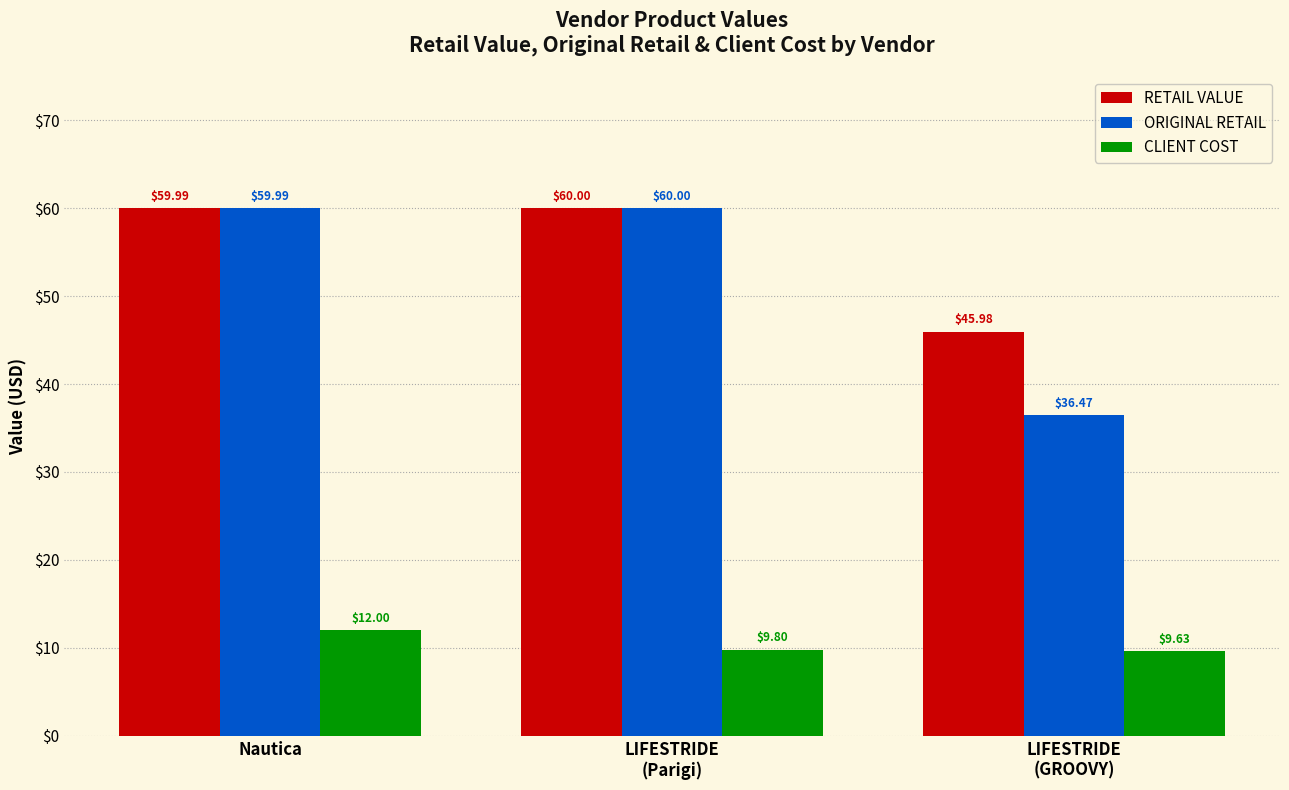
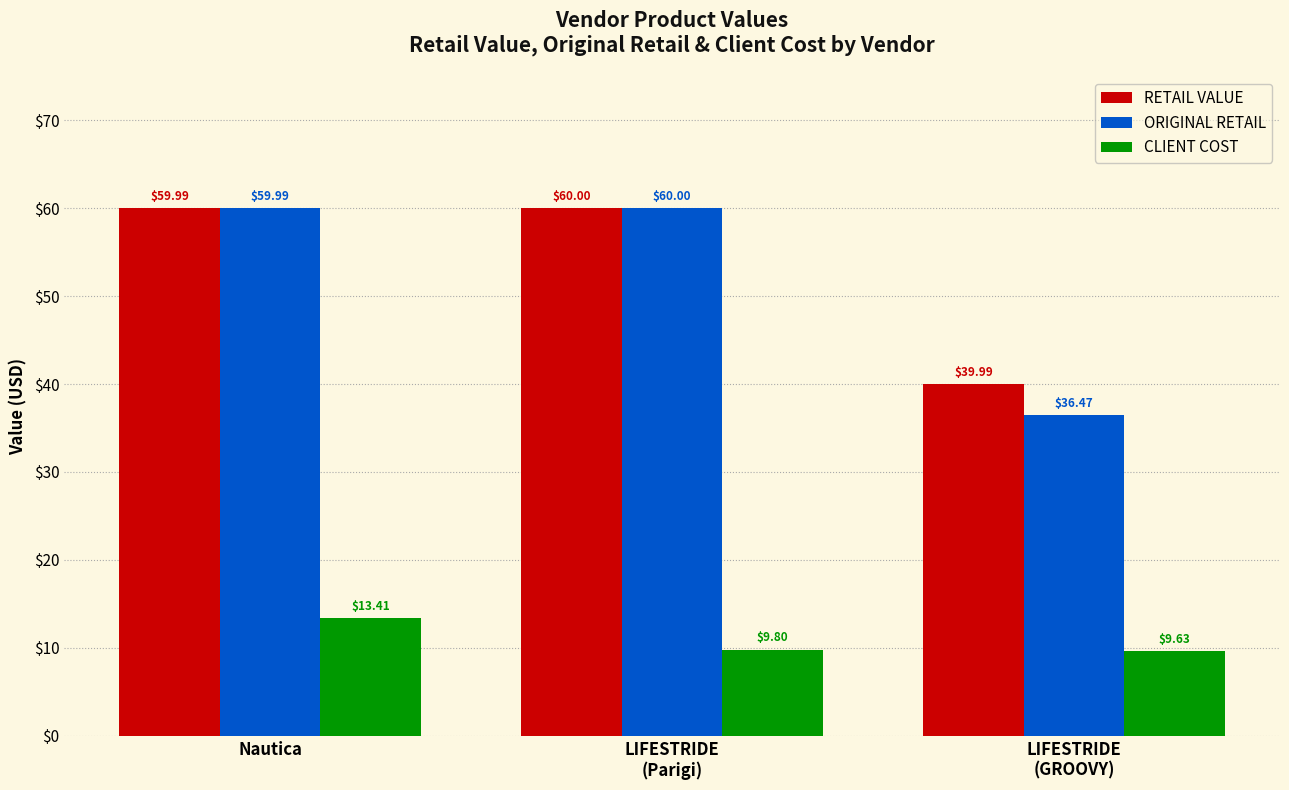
  {
    "RETAIL VALUE": {
      "Nautica": "$59.99",
      "LIFESTRIDE (Parigi)": "$60.00",
-     "LIFESTRIDE (GROOVY)": "$45.98"
+     "LIFESTRIDE (GROOVY)": "$39.99"
    },
    "ORIGINAL RETAIL": {
      "Nautica": "$59.99",
      "LIFESTRIDE (Parigi)": "$60.00",
      "LIFESTRIDE (GROOVY)": "$36.47"
    },
    "CLIENT COST": {
-     "Nautica": "$12.00",
+     "Nautica": "$13.41",
      "LIFESTRIDE (Parigi)": "$9.80",
      "LIFESTRIDE (GROOVY)": "$9.63"
    }
  }
